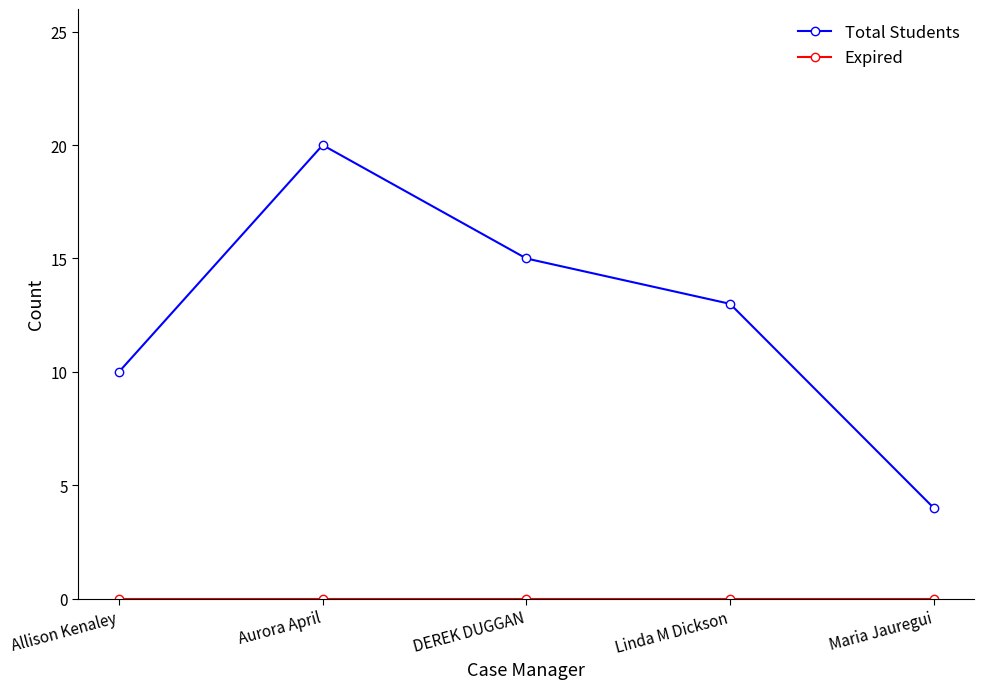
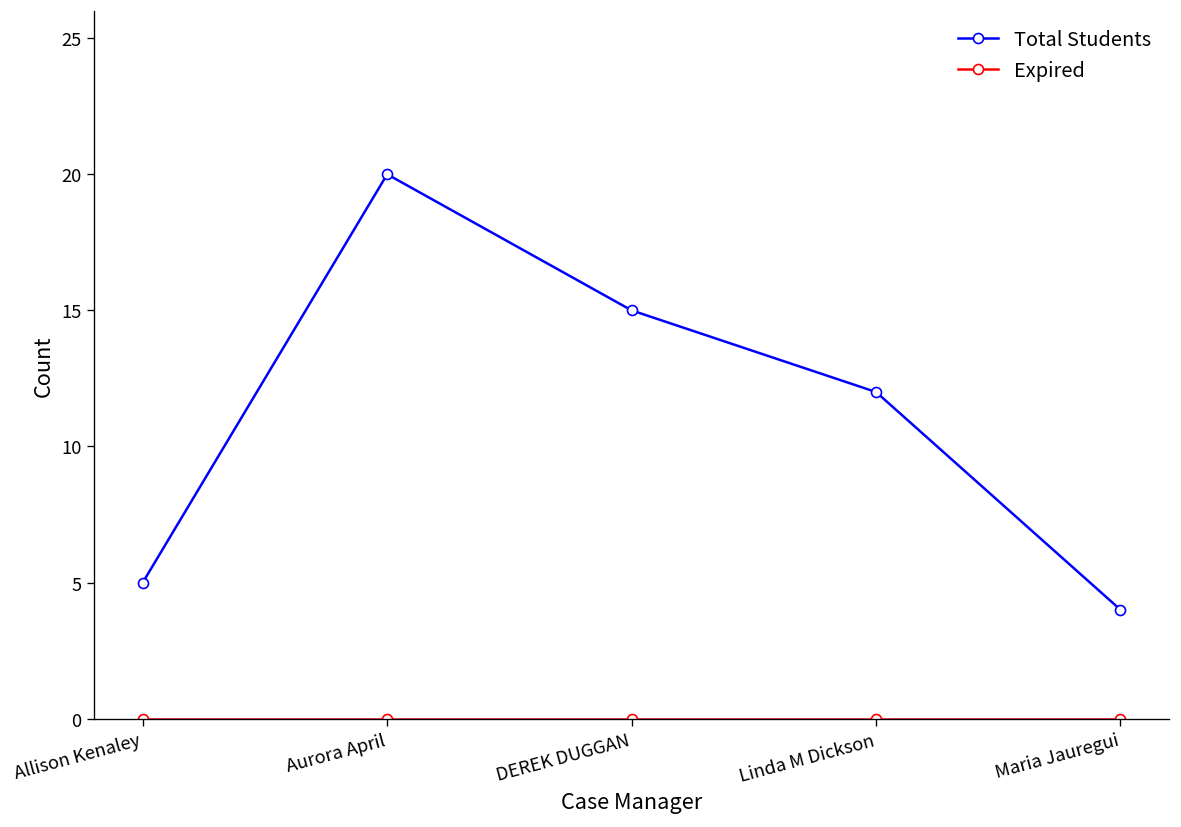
  {
    "Total Students": {
-     "Allison Kenaley": 10,
+     "Allison Kenaley": 5,
      "Aurora April": 20,
      "DEREK DUGGAN": 15,
-     "Linda M Dickson": 13,
+     "Linda M Dickson": 12,
      "Maria Jauregui": 4
    },
    "Expired": {
      "Allison Kenaley": 0,
      "Aurora April": 0,
      "DEREK DUGGAN": 0,
      "Linda M Dickson": 0,
      "Maria Jauregui": 0
    }
  }
